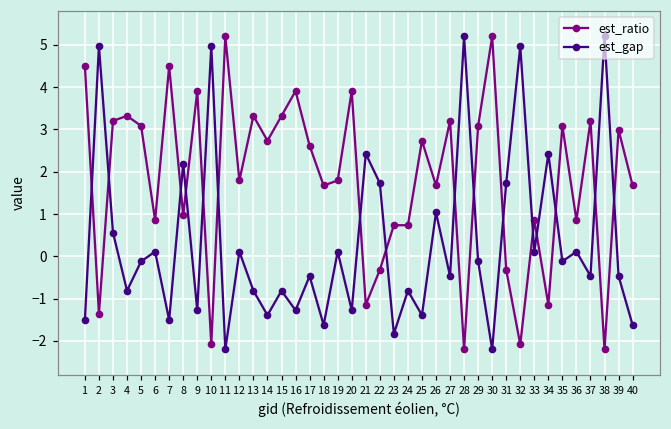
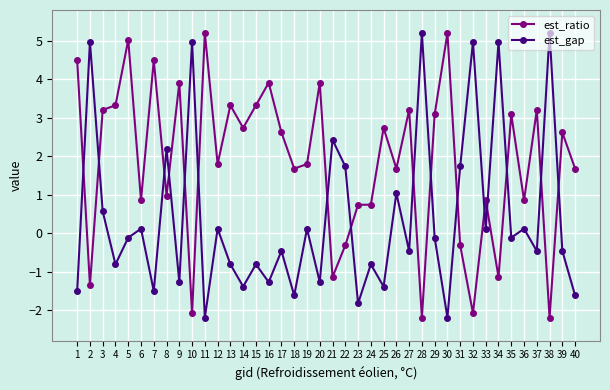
  {
    "est_ratio": {
      "1": 4.5,
      "2": -1.4,
      "3": 3.2,
      "4": 3.3,
-     "5": 3.1,
+     "5": 5.0,
      "6": 0.9,
      "7": 4.5,
      "8": 1.0,
      "9": 3.9,
      "10": -2.1,
      "11": 5.2,
      "12": 1.8,
      "13": 3.3,
      "14": 2.7,
      "15": 3.3,
      "16": 3.9,
      "17": 2.6,
      "18": 1.7,
      "19": 1.8,
      "20": 3.9,
      "21": -1.1,
      "22": -0.3,
      "23": 0.7,
      "24": 0.7,
      "25": 2.7,
      "26": 1.7,
      "27": 3.2,
      "28": -2.2,
      "29": 3.1,
      "30": 5.2,
      "31": -0.3,
      "32": -2.1,
      "33": 0.9,
      "34": -1.1,
      "35": 3.1,
      "36": 0.9,
      "37": 3.2,
      "38": -2.2,
-     "39": 3.0,
+     "39": 2.6,
      "40": 1.7
    },
    "est_gap": {
      "1": -1.5,
      "2": 5.0,
      "3": 0.6,
      "4": -0.8,
      "5": -0.1,
      "6": 0.1,
      "7": -1.5,
      "8": 2.2,
      "9": -1.3,
      "10": 5.0,
      "11": -2.2,
      "12": 0.1,
      "13": -0.8,
      "14": -1.4,
      "15": -0.8,
      "16": -1.3,
      "17": -0.5,
      "18": -1.6,
      "19": 0.1,
      "20": -1.3,
      "21": 2.4,
      "22": 1.7,
      "23": -1.8,
      "24": -0.8,
      "25": -1.4,
      "26": 1.0,
      "27": -0.5,
      "28": 5.2,
      "29": -0.1,
      "30": -2.2,
      "31": 1.7,
      "32": 5.0,
      "33": 0.1,
-     "34": 2.4,
+     "34": 5.0,
      "35": -0.1,
      "36": 0.1,
      "37": -0.5,
      "39": -0.5,
      "40": -1.6
    }
  }
